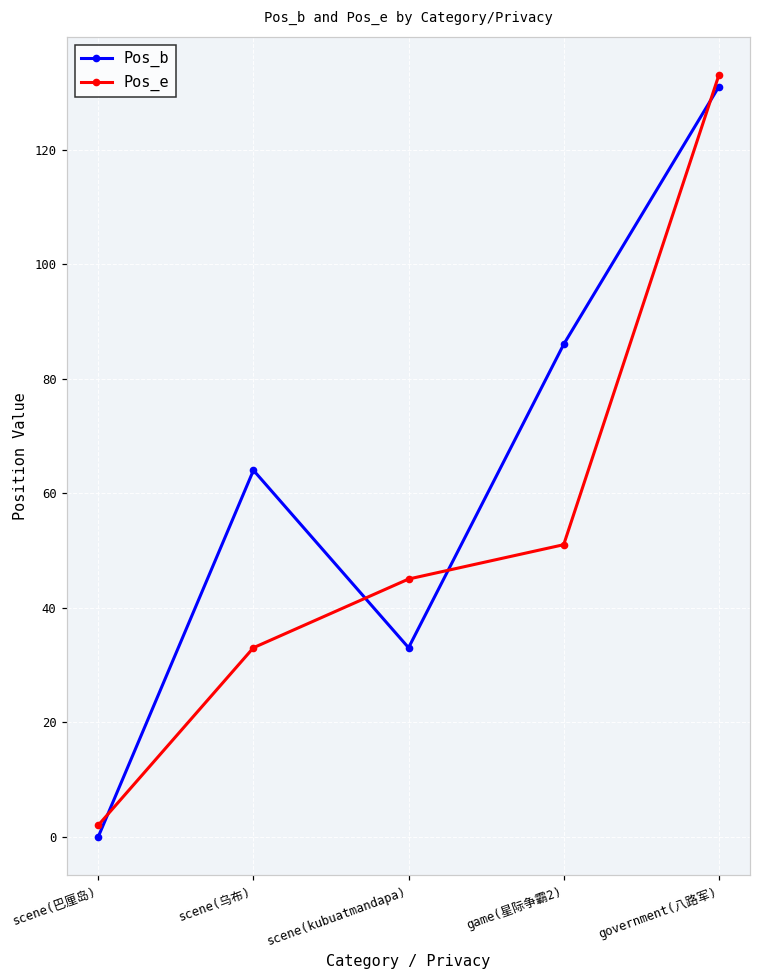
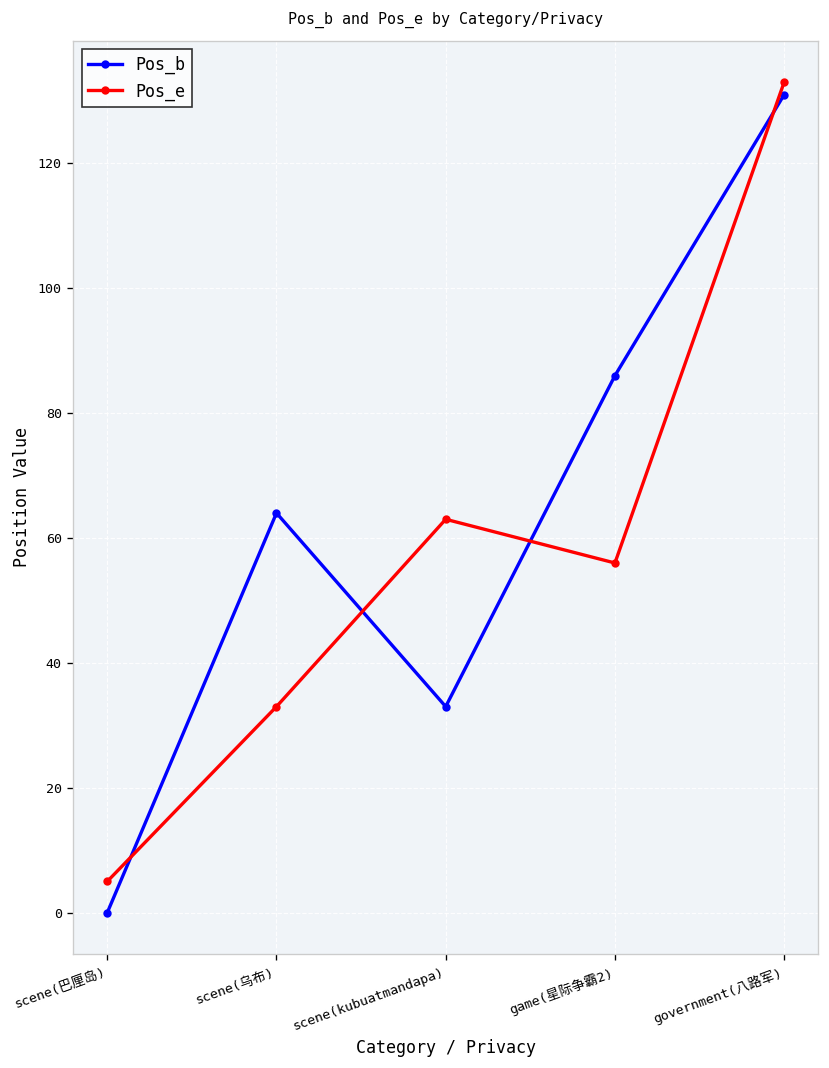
  {
    "Pos_b": {
      "scene(巴厘岛)": 0,
      "scene(乌布)": 64,
      "scene(kubuatmandapa)": 33,
      "game(星际争霸2)": 86,
      "government(八路军)": 131
    },
    "Pos_e": {
-     "scene(巴厘岛)": 2,
+     "scene(巴厘岛)": 5,
      "scene(乌布)": 33,
-     "scene(kubuatmandapa)": 45,
-     "game(星际争霸2)": 51,
+     "scene(kubuatmandapa)": 63,
+     "game(星际争霸2)": 56,
      "government(八路军)": 133
    }
  }
